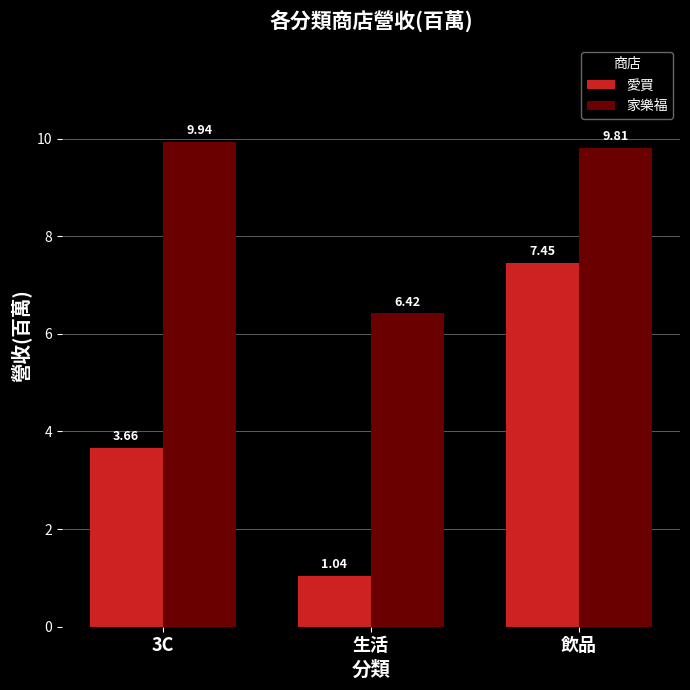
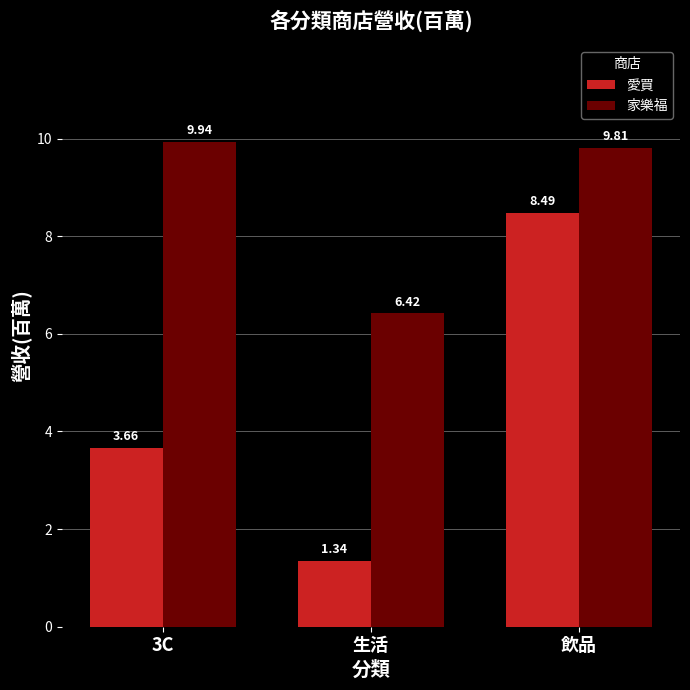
  {
    "愛買": {
      "3C": 3.66,
-     "生活": 1.04,
-     "飲品": 7.45
+     "生活": 1.34,
+     "飲品": 8.49
    },
    "家樂福": {
      "3C": 9.94,
      "生活": 6.42,
      "飲品": 9.81
    }
  }
